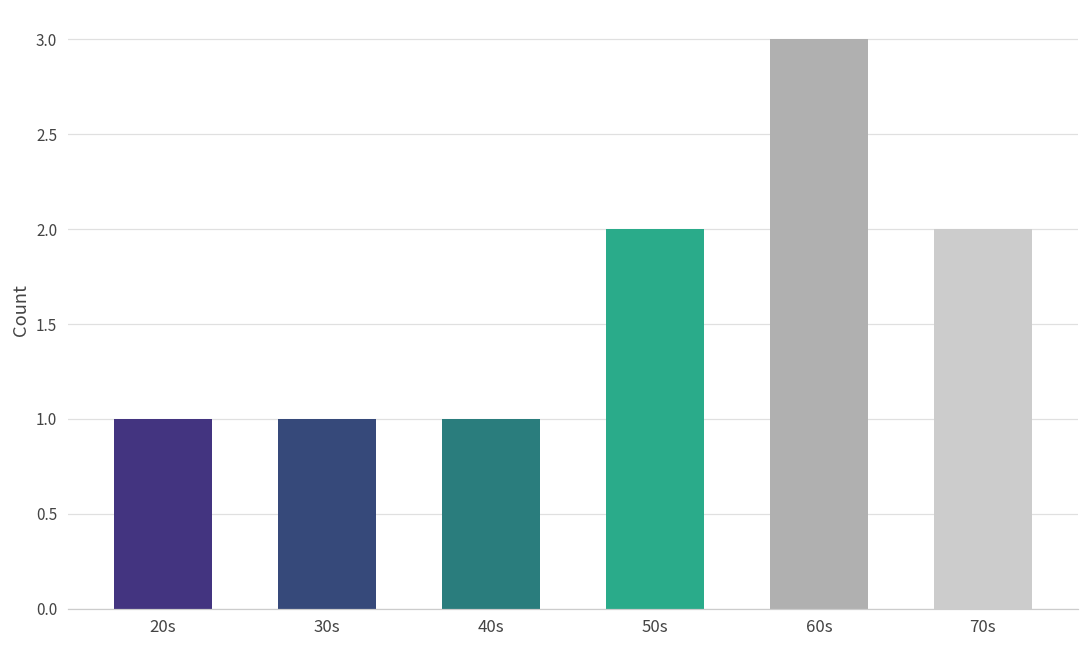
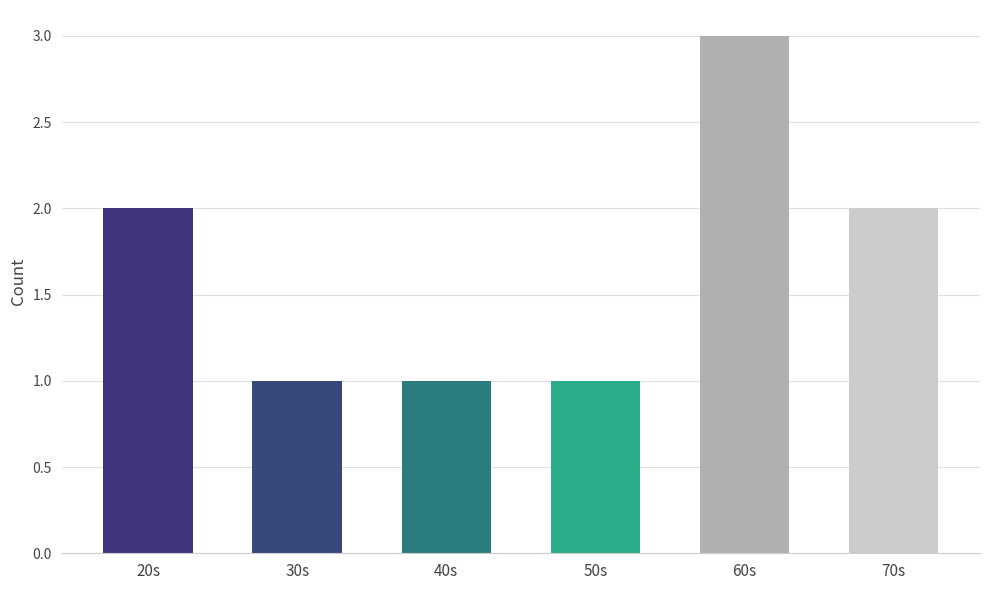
  {
-   "20s": 1,
+   "20s": 2,
    "30s": 1,
    "40s": 1,
-   "50s": 2,
+   "50s": 1,
    "60s": 3,
    "70s": 2
  }
